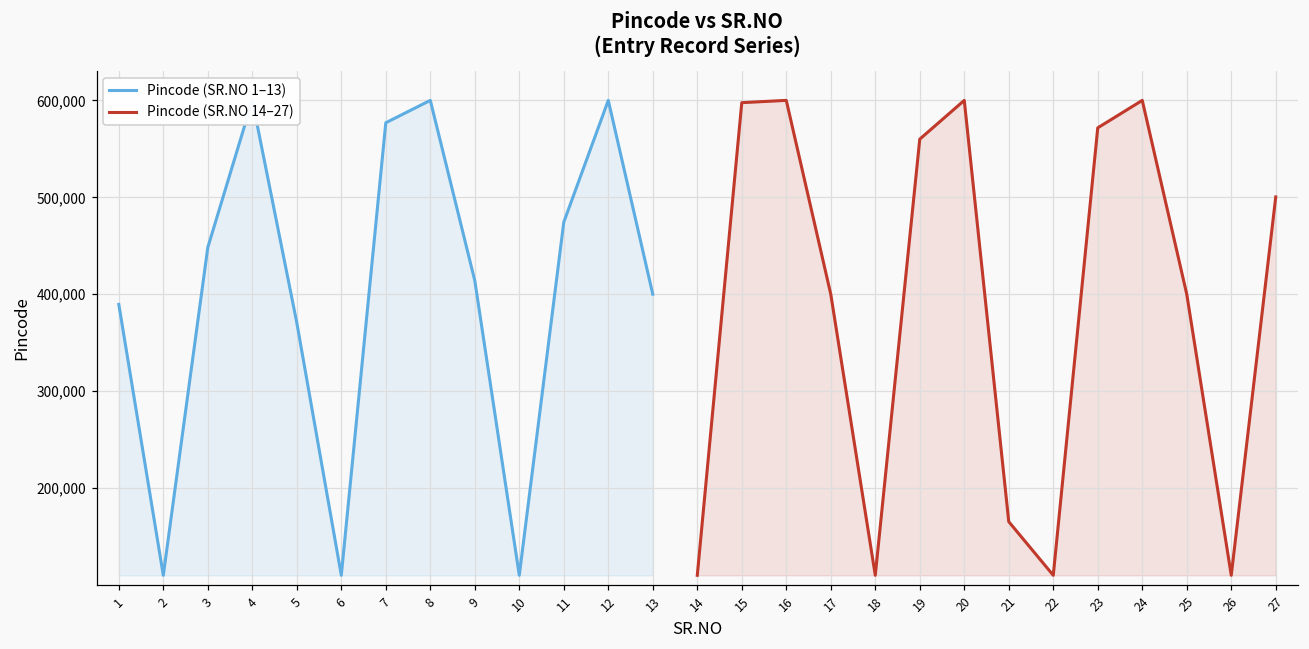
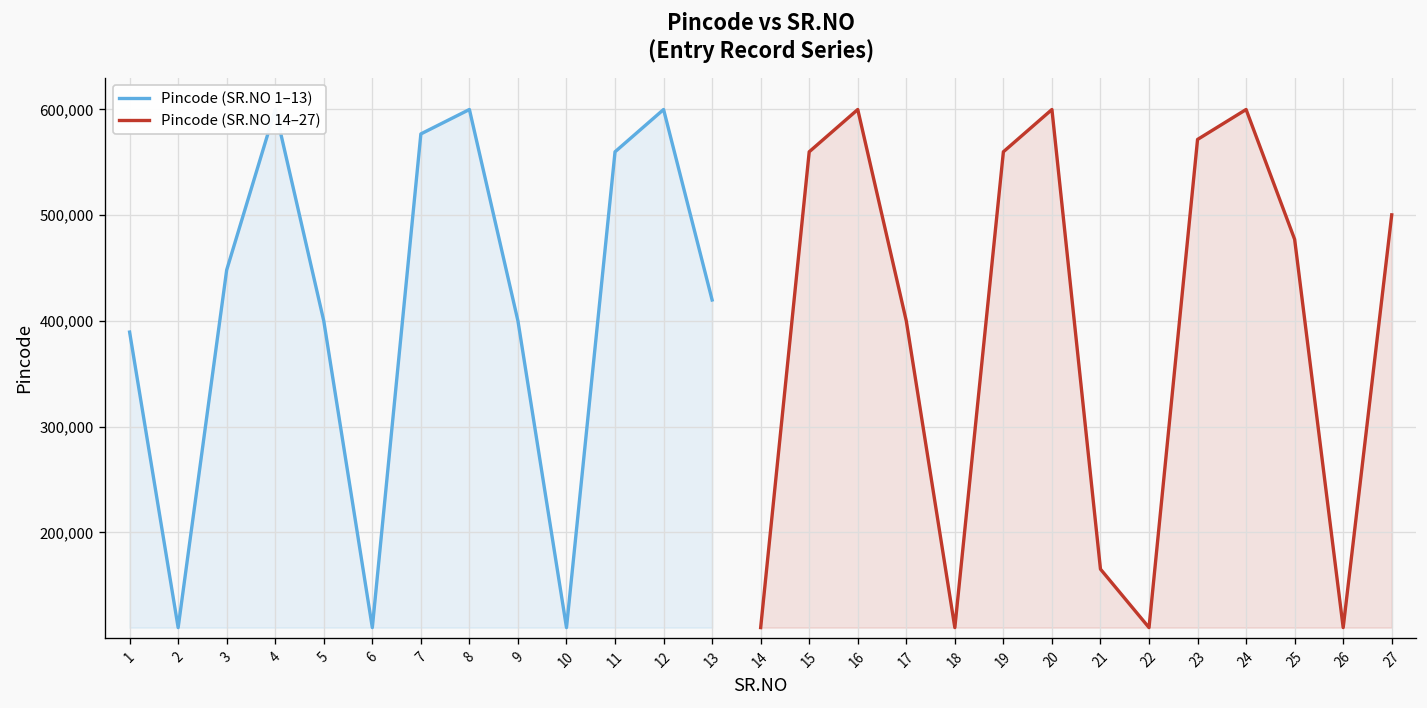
  {
    "Pincode (SR.NO 1–13)": {
      "1": "390,000",
      "2": "110,000",
      "3": "450,000",
-     "5": "370,000",
+     "5": "400,000",
      "6": "110,000",
      "7": "580,000",
      "8": "600,000",
-     "9": "410,000",
+     "9": "400,000",
      "10": "110,000",
-     "11": "470,000",
+     "11": "560,000",
      "12": "600,000",
-     "13": "400,000"
+     "13": "420,000"
    },
    "Pincode (SR.NO 14–27)": {
      "14": "110,000",
-     "15": "600,000",
+     "15": "560,000",
      "16": "600,000",
      "17": "400,000",
      "18": "110,000",
      "19": "560,000",
      "20": "600,000",
      "21": "170,000",
      "22": "110,000",
      "23": "570,000",
      "24": "600,000",
-     "25": "400,000",
+     "25": "480,000",
      "26": "110,000",
      "27": "500,000"
    }
  }
